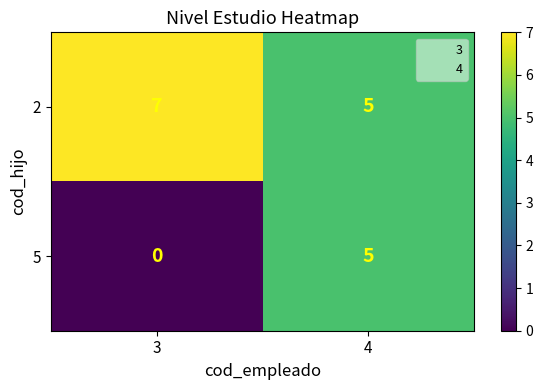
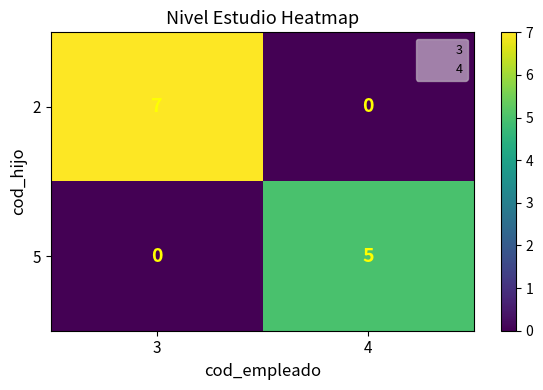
  {
    "2": {
-     "4": 5
+     "4": 0
    },
    "5": {
      "3": 0,
      "4": 5
    }
  }
